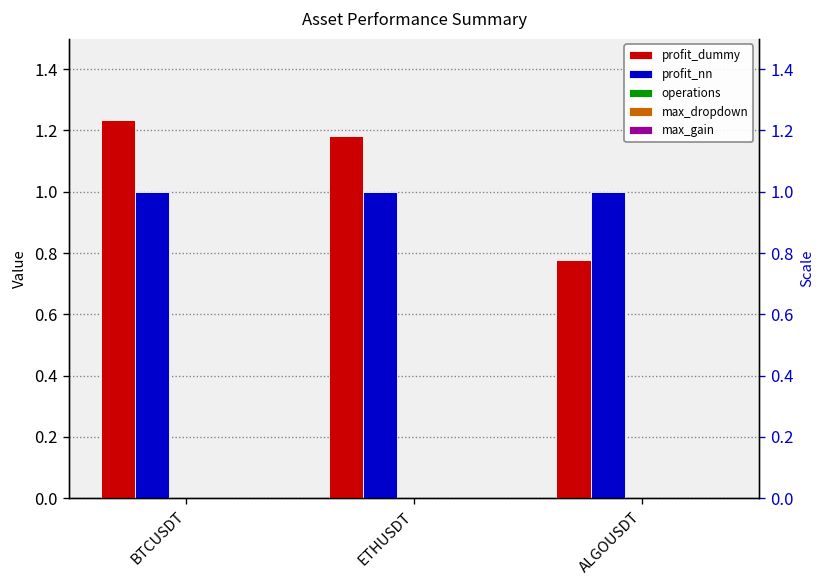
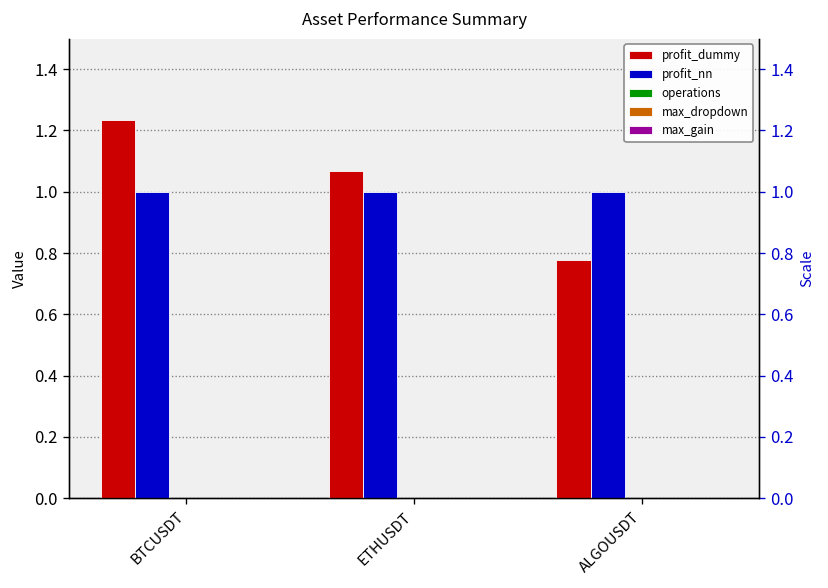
  {
    "profit_dummy": {
      "BTCUSDT": 1.23,
-     "ETHUSDT": 1.18,
+     "ETHUSDT": 1.07,
      "ALGOUSDT": 0.78
    },
    "profit_nn": {
      "BTCUSDT": 1.00,
      "ETHUSDT": 1.00,
      "ALGOUSDT": 1.00
    },
    "operations": {
      "BTCUSDT": 0.00,
      "ETHUSDT": 0.00,
      "ALGOUSDT": 0.00
    },
    "max_dropdown": {
      "BTCUSDT": 0.00,
      "ETHUSDT": 0.00,
      "ALGOUSDT": 0.00
    },
    "max_gain": {
      "BTCUSDT": 0.00,
      "ETHUSDT": 0.00,
      "ALGOUSDT": 0.00
    }
  }
